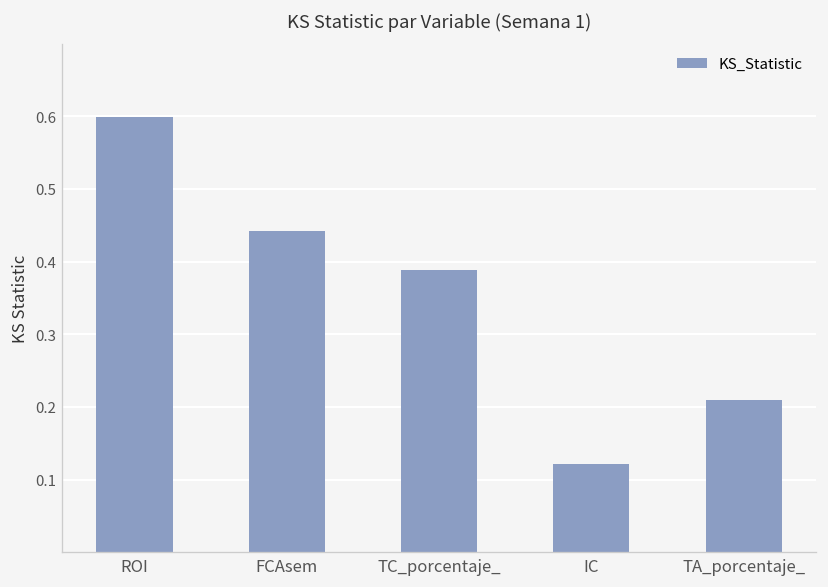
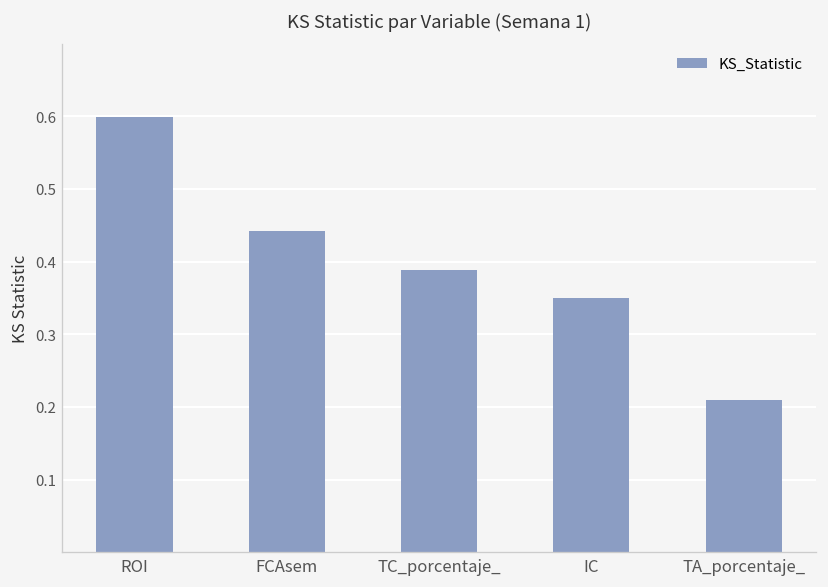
  {
    "ROI": 0.60,
    "FCAsem": 0.44,
    "TC_porcentaje_": 0.39,
-   "IC": 0.12,
+   "IC": 0.35,
    "TA_porcentaje_": 0.21
  }
